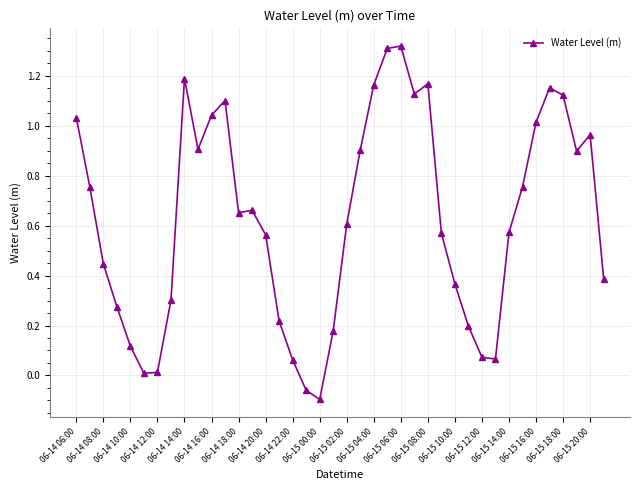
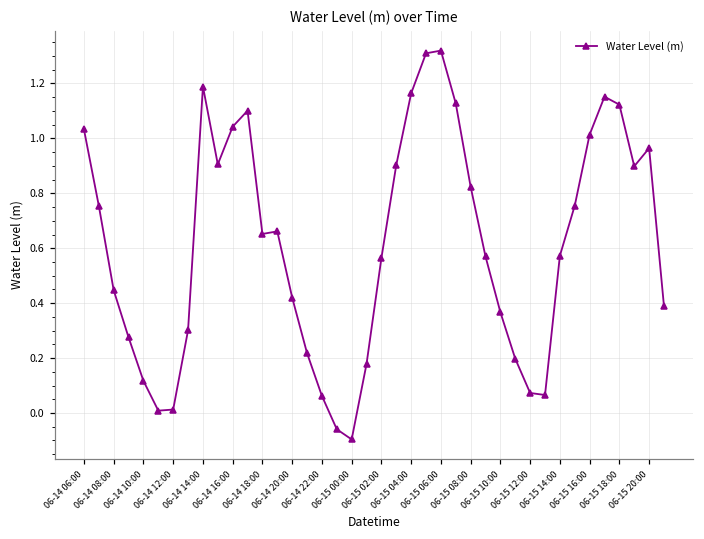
  {
    "06-14 06:00": 1.03,
    "06-14 08:00": 0.45,
    "06-14 10:00": 0.12,
    "06-14 12:00": 0.01,
    "06-14 14:00": 1.19,
    "06-14 16:00": 1.04,
    "06-14 18:00": 0.65,
-   "06-14 20:00": 0.56,
+   "06-14 20:00": 0.42,
    "06-14 22:00": 0.06,
    "06-15 00:00": -0.10,
-   "06-15 02:00": 0.61,
+   "06-15 02:00": 0.56,
    "06-15 04:00": 1.16,
    "06-15 06:00": 1.32,
-   "06-15 08:00": 1.17,
+   "06-15 08:00": 0.82,
    "06-15 10:00": 0.37,
    "06-15 12:00": 0.07,
    "06-15 14:00": 0.57,
    "06-15 16:00": 1.01,
    "06-15 18:00": 1.12,
    "06-15 20:00": 0.96
  }
